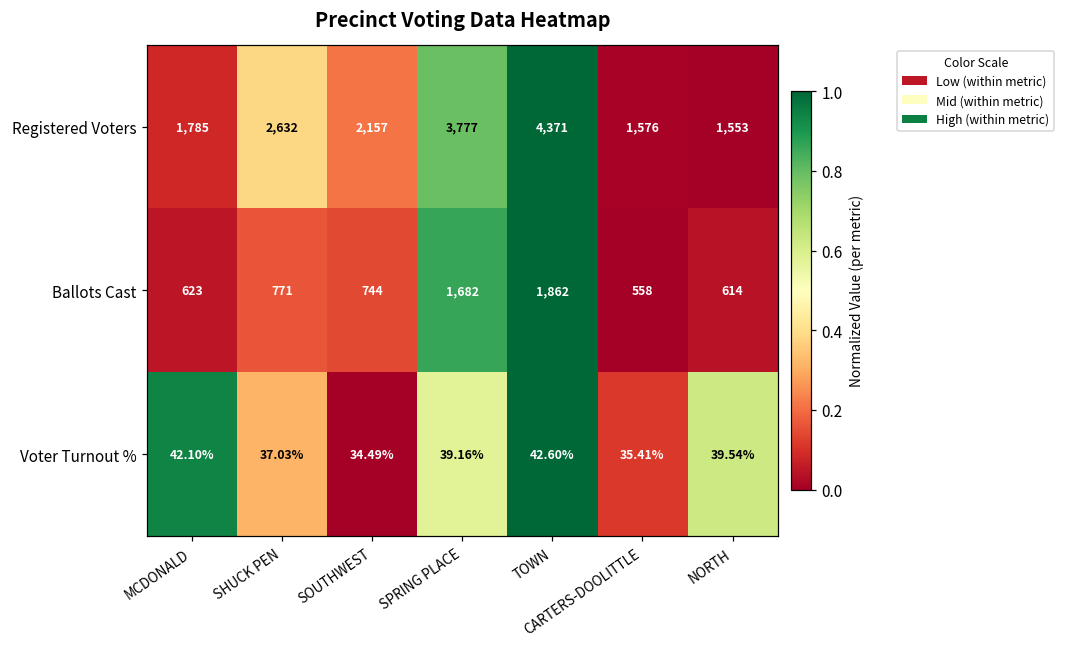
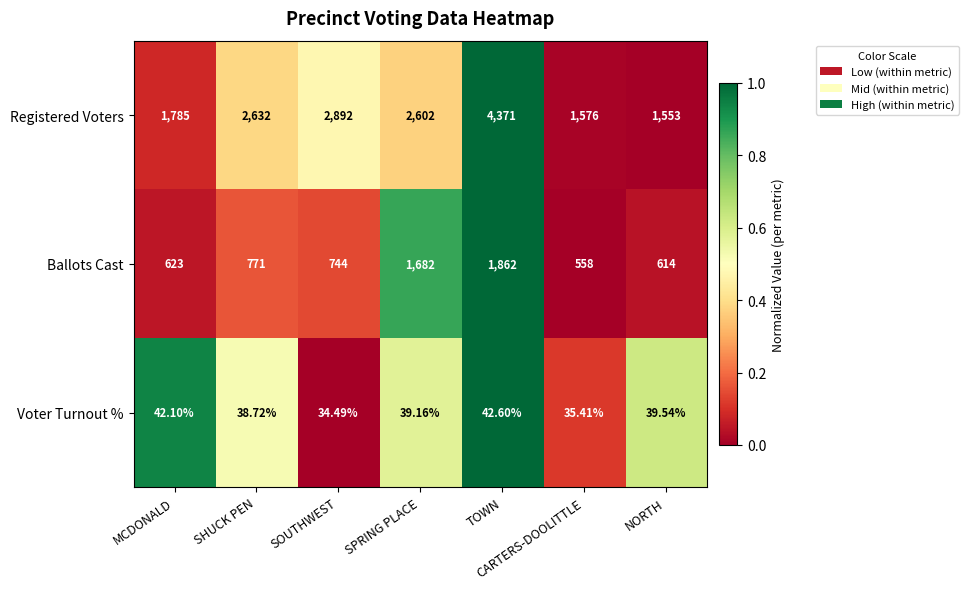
  {
    "Registered Voters": {
      "MCDONALD": "1,785",
      "SHUCK PEN": "2,632",
-     "SOUTHWEST": "2,157",
-     "SPRING PLACE": "3,777",
+     "SOUTHWEST": "2,892",
+     "SPRING PLACE": "2,602",
      "TOWN": "4,371",
      "CARTERS-DOOLITTLE": "1,576",
      "NORTH": "1,553"
    },
    "Ballots Cast": {
      "MCDONALD": "623",
      "SHUCK PEN": "771",
      "SOUTHWEST": "744",
      "SPRING PLACE": "1,682",
      "TOWN": "1,862",
      "CARTERS-DOOLITTLE": "558",
      "NORTH": "614"
    },
    "Voter Turnout %": {
      "MCDONALD": "42.10%",
-     "SHUCK PEN": "37.03%",
+     "SHUCK PEN": "38.72%",
      "SOUTHWEST": "34.49%",
      "SPRING PLACE": "39.16%",
      "TOWN": "42.60%",
      "CARTERS-DOOLITTLE": "35.41%",
      "NORTH": "39.54%"
    }
  }
